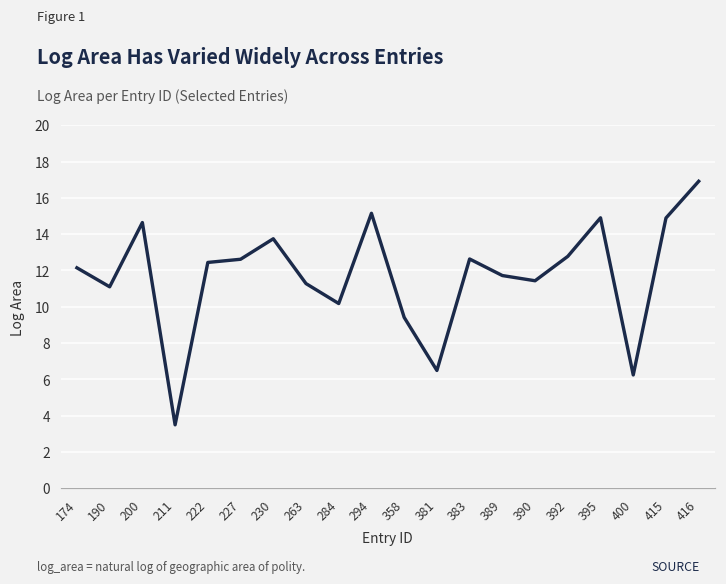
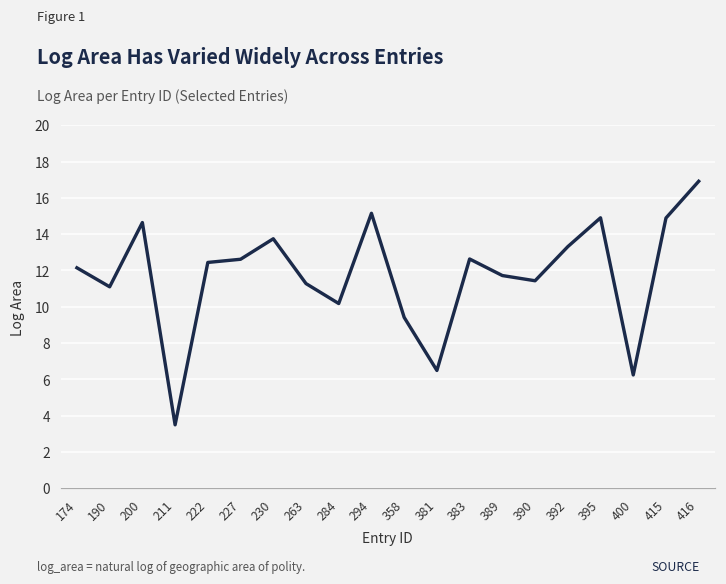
  {
    "174": 12.1,
    "190": 11.1,
    "200": 14.6,
    "211": 3.5,
    "222": 12.4,
    "227": 12.6,
    "230": 13.7,
    "263": 11.3,
    "284": 10.2,
    "294": 15.2,
    "358": 9.4,
    "381": 6.5,
    "383": 12.6,
    "389": 11.7,
    "390": 11.4,
-   "392": 12.8,
+   "392": 13.3,
    "395": 14.9,
    "400": 6.2,
    "415": 14.9,
    "416": 16.9
  }
